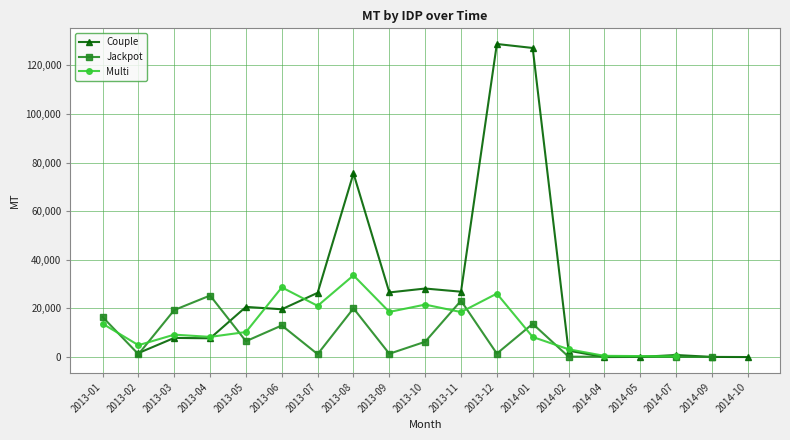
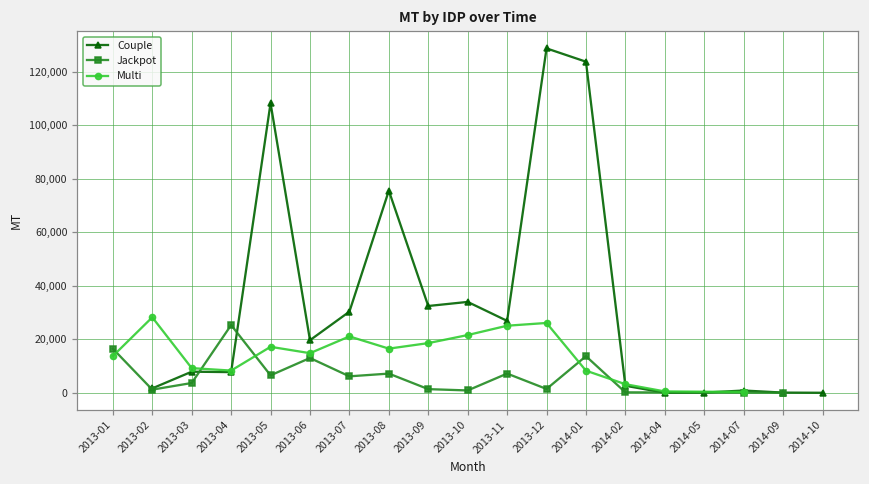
  {
    "Couple": {
      "2013-03": "8,000",
-     "2013-05": "21,000",
+     "2013-05": "108,000",
      "2013-06": "20,000",
-     "2013-07": "26,000",
+     "2013-07": "30,000",
      "2013-08": "76,000",
-     "2013-09": "27,000",
-     "2013-10": "28,000",
+     "2013-09": "32,000",
+     "2013-10": "34,000",
      "2013-11": "27,000",
      "2013-12": "129,000",
-     "2014-01": "127,000",
+     "2014-01": "124,000",
      "2014-05": "0",
      "2014-10": "0"
    },
    "Jackpot": {
      "2013-01": "16,000",
-     "2013-03": "19,000",
+     "2013-03": "4,000",
      "2013-04": "25,000",
      "2013-05": "7,000",
      "2013-06": "13,000",
-     "2013-07": "1,000",
-     "2013-08": "20,000",
+     "2013-07": "6,000",
+     "2013-08": "7,000",
      "2013-09": "1,000",
-     "2013-10": "6,000",
-     "2013-11": "23,000",
+     "2013-10": "1,000",
+     "2013-11": "7,000",
      "2013-12": "1,000",
      "2014-01": "14,000",
      "2014-02": "0"
    },
    "Multi": {
      "2013-01": "14,000",
-     "2013-02": "5,000",
+     "2013-02": "28,000",
      "2013-03": "9,000",
-     "2013-05": "10,000",
-     "2013-06": "29,000",
+     "2013-05": "17,000",
+     "2013-06": "15,000",
      "2013-07": "21,000",
-     "2013-08": "34,000",
+     "2013-08": "17,000",
      "2013-09": "19,000",
      "2013-10": "22,000",
-     "2013-11": "19,000",
+     "2013-11": "25,000",
      "2013-12": "26,000",
      "2014-01": "8,000"
    }
  }
